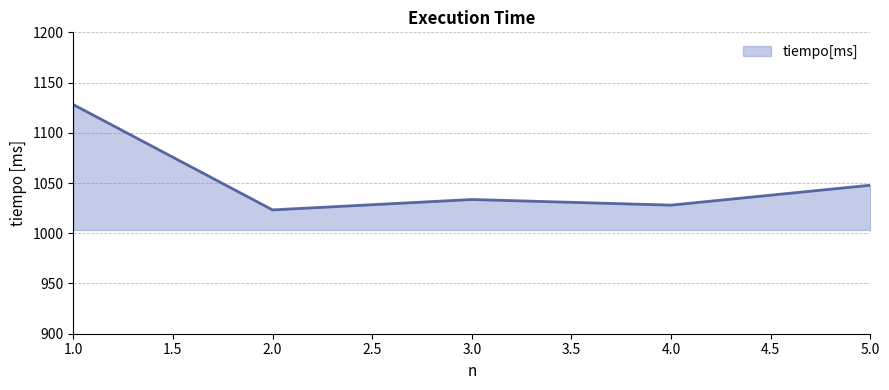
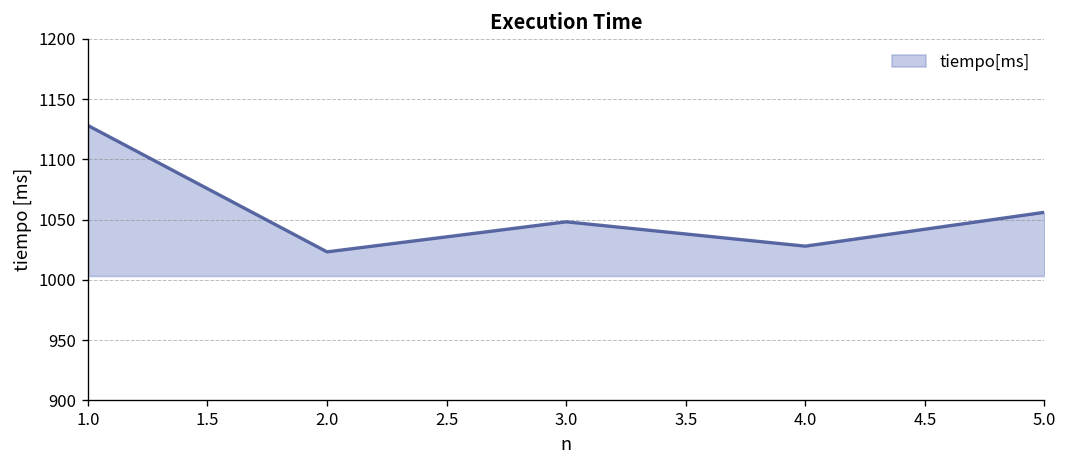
  {
    "1.0": 1128,
    "2.0": 1023,
-   "3.0": 1034,
+   "3.0": 1048,
    "4.0": 1028,
-   "5.0": 1048
+   "5.0": 1056
  }
